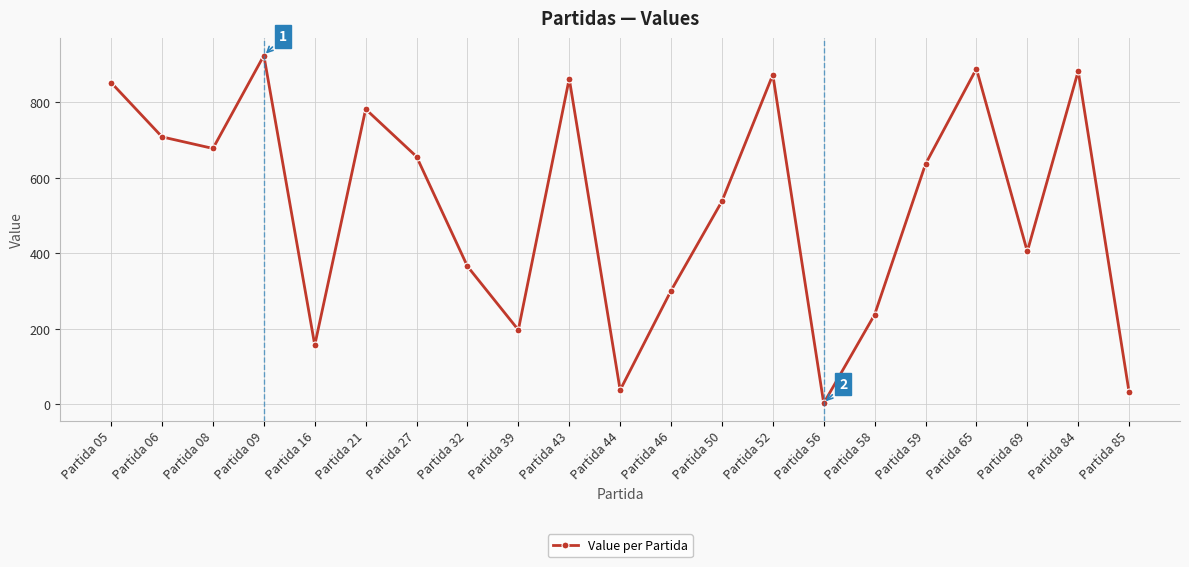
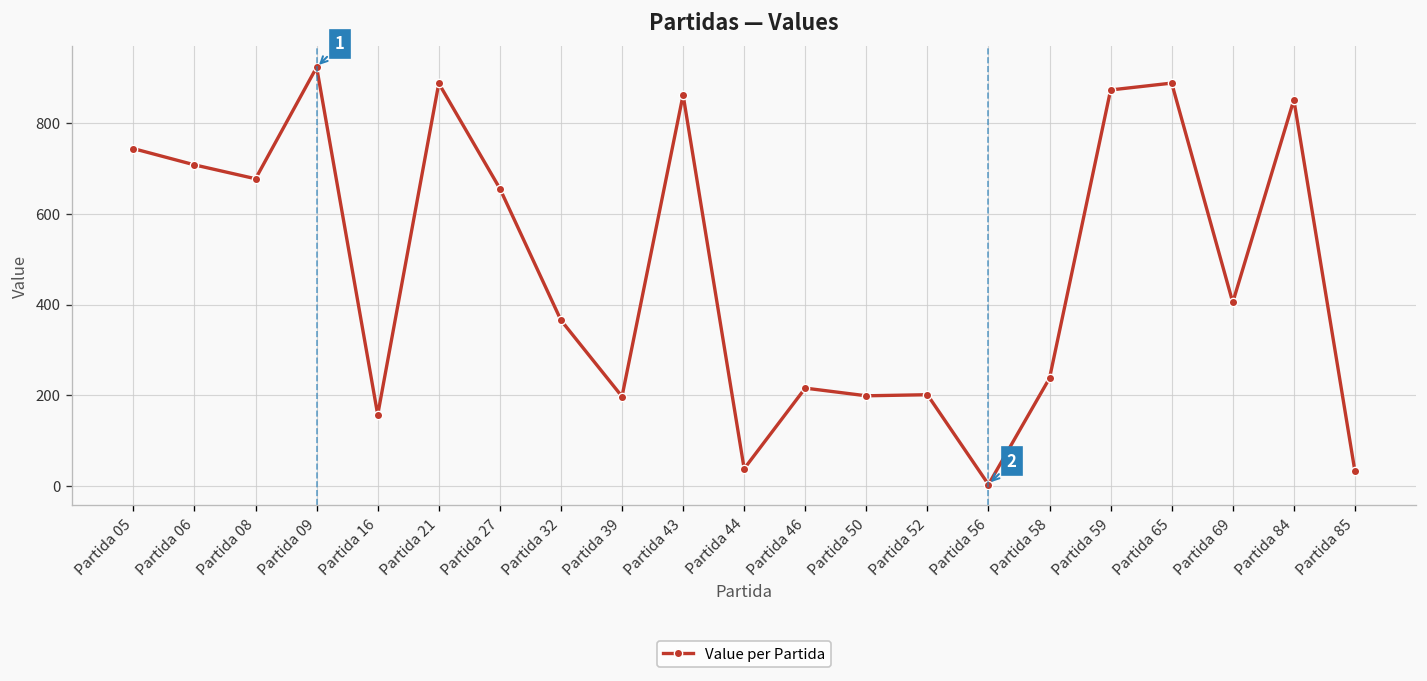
  {
-   "Partida 05": 850,
+   "Partida 05": 740,
    "Partida 06": 710,
    "Partida 08": 680,
    "Partida 16": 160,
-   "Partida 21": 780,
+   "Partida 21": 890,
    "Partida 27": 660,
    "Partida 32": 370,
    "Partida 39": 200,
    "Partida 43": 860,
    "Partida 44": 40,
-   "Partida 46": 300,
-   "Partida 50": 540,
-   "Partida 52": 870,
+   "Partida 46": 220,
+   "Partida 50": 200,
+   "Partida 52": 200,
    "Partida 58": 240,
-   "Partida 59": 640,
+   "Partida 59": 870,
    "Partida 65": 890,
    "Partida 69": 400,
-   "Partida 84": 880,
+   "Partida 84": 850,
    "Partida 85": 30
  }
